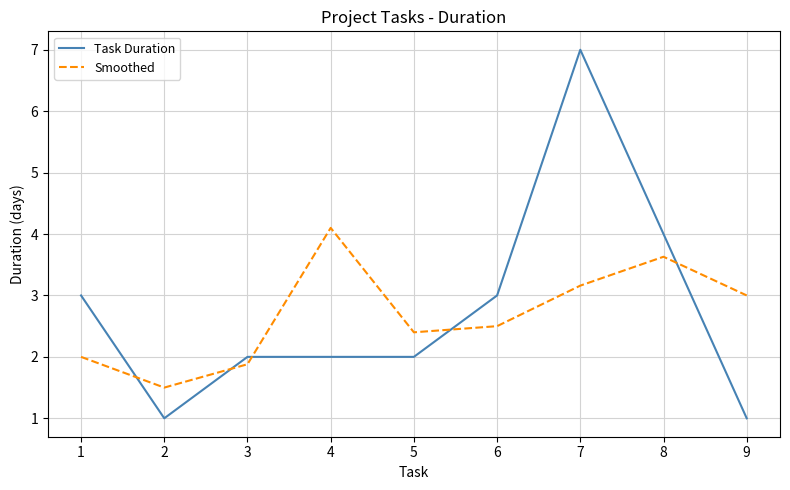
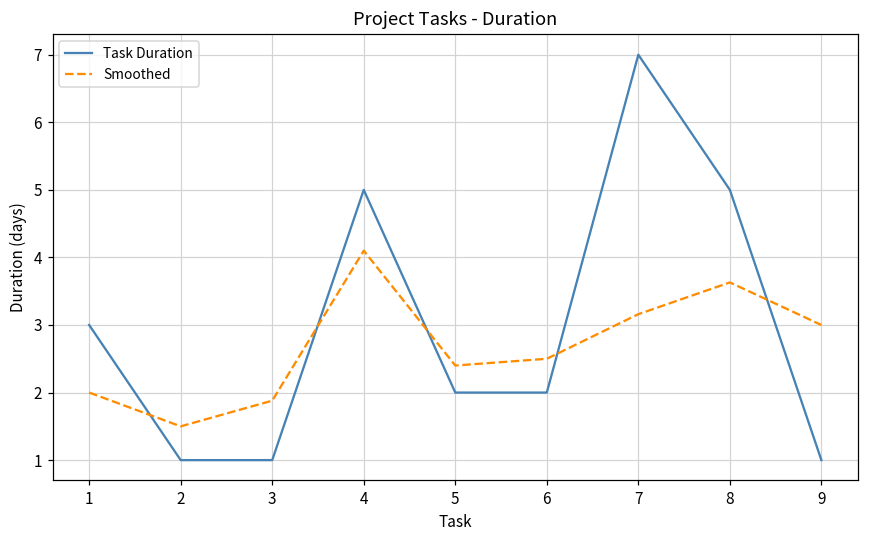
  {
    "Task Duration": {
      "1": 3,
      "2": 1,
-     "3": 2,
-     "4": 2,
+     "3": 1,
+     "4": 5,
      "5": 2,
-     "6": 3,
+     "6": 2,
      "7": 7,
-     "8": 4,
+     "8": 5,
      "9": 1
    },
    "Smoothed": {
      "1": 2,
      "2": 1.5,
      "3": 1.9,
      "4": 4.1,
      "5": 2.4,
      "6": 2.5,
      "7": 3.2,
      "8": 3.6,
      "9": 3
    }
  }
